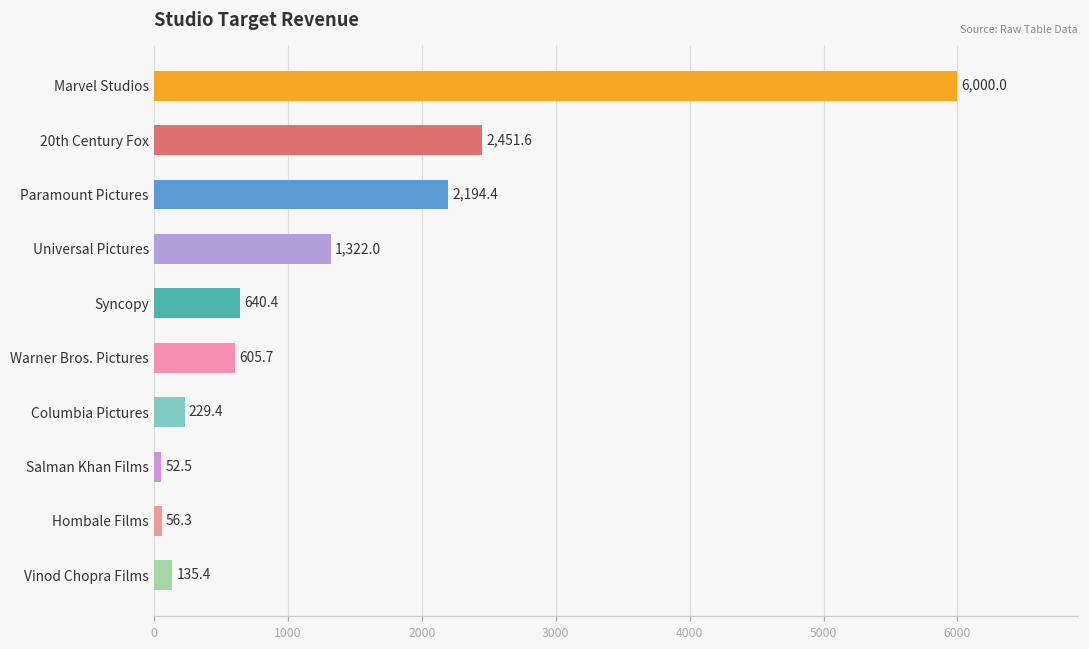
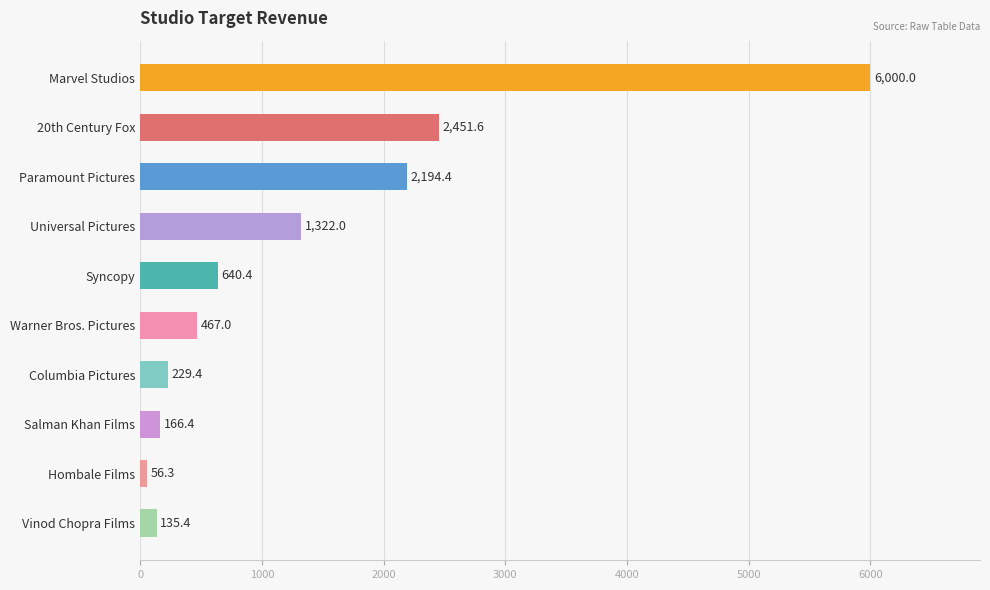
  {
    "Marvel Studios": "6,000.0",
    "20th Century Fox": "2,451.6",
    "Paramount Pictures": "2,194.4",
    "Universal Pictures": "1,322.0",
    "Syncopy": "640.4",
-   "Warner Bros. Pictures": "605.7",
+   "Warner Bros. Pictures": "467.0",
    "Columbia Pictures": "229.4",
-   "Salman Khan Films": "52.5",
+   "Salman Khan Films": "166.4",
    "Hombale Films": "56.3",
    "Vinod Chopra Films": "135.4"
  }
